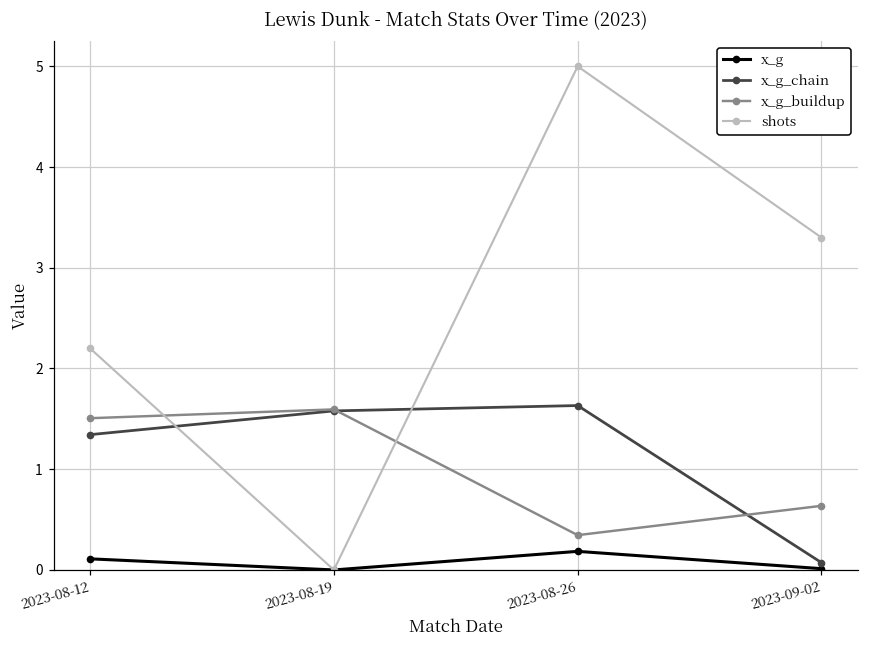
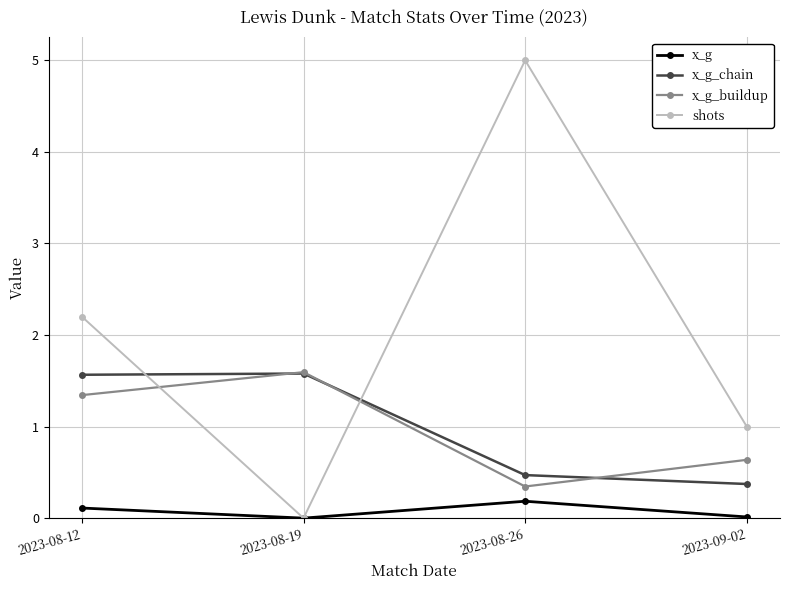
  {
    "x_g": {
      "2023-08-12": 0.1,
      "2023-08-26": 0.2,
      "2023-09-02": 0.0
    },
    "x_g_chain": {
-     "2023-08-12": 1.3,
-     "2023-08-26": 1.6,
-     "2023-09-02": 0.1
+     "2023-08-12": 1.6,
+     "2023-08-26": 0.5,
+     "2023-09-02": 0.4
    },
    "x_g_buildup": {
-     "2023-08-12": 1.5,
+     "2023-08-12": 1.3,
      "2023-08-26": 0.3,
      "2023-09-02": 0.6
    },
    "shots": {
      "2023-08-12": 2.2,
      "2023-08-26": 5.0,
-     "2023-09-02": 3.3
+     "2023-09-02": 1.0
    }
  }
